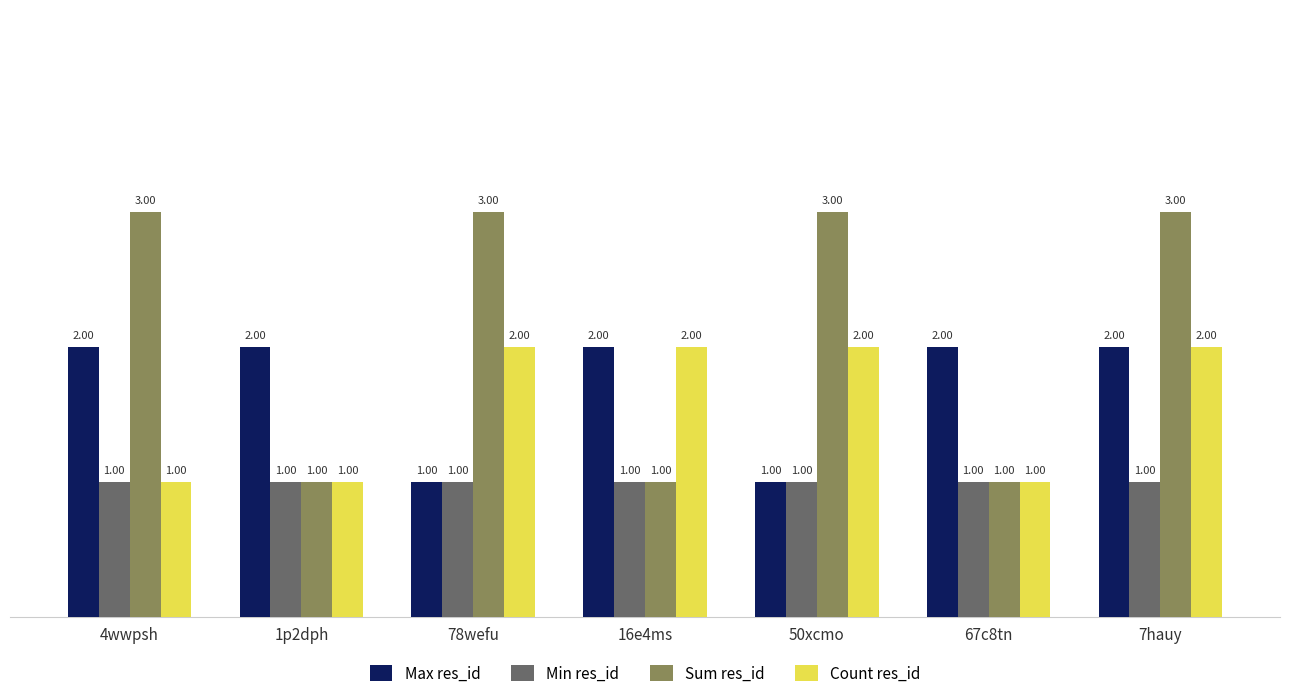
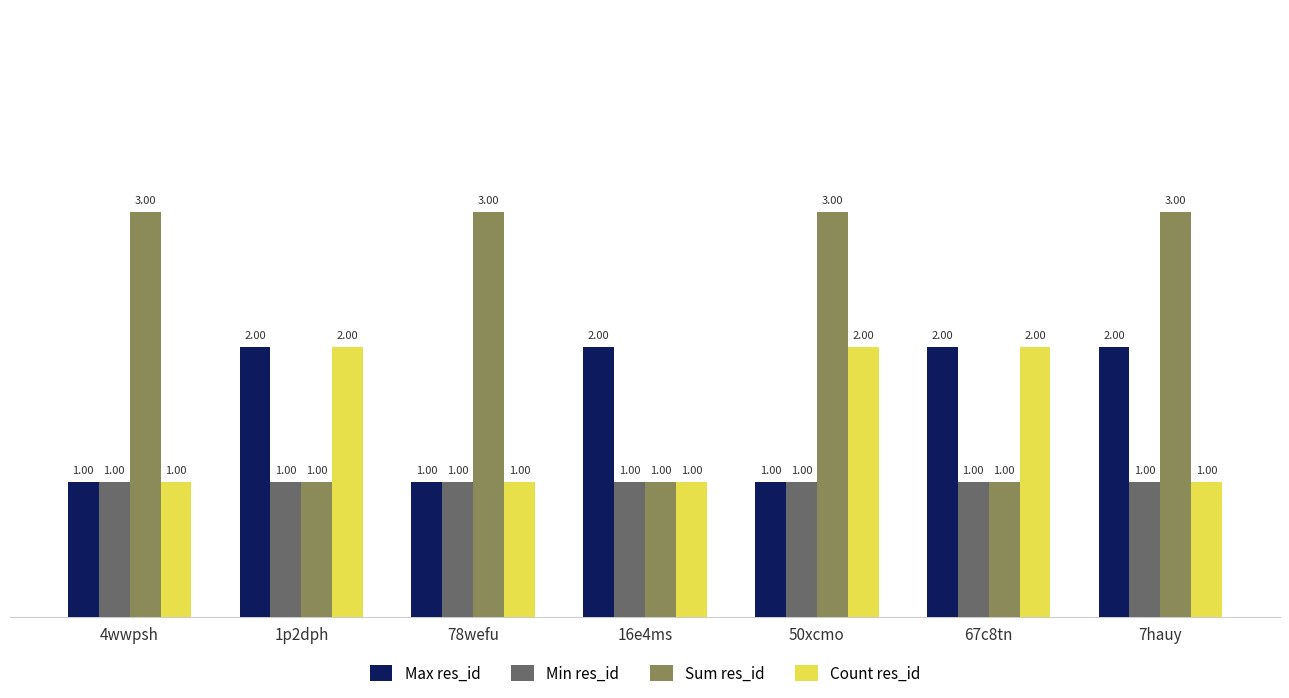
  {
    "Max res_id": {
-     "4wwpsh": 2.00,
+     "4wwpsh": 1.00,
      "1p2dph": 2.00,
      "78wefu": 1.00,
      "16e4ms": 2.00,
      "50xcmo": 1.00,
      "67c8tn": 2.00,
      "7hauy": 2.00
    },
    "Count res_id": {
      "4wwpsh": 1.00,
-     "1p2dph": 1.00,
-     "78wefu": 2.00,
-     "16e4ms": 2.00,
+     "1p2dph": 2.00,
+     "78wefu": 1.00,
+     "16e4ms": 1.00,
      "50xcmo": 2.00,
-     "67c8tn": 1.00,
-     "7hauy": 2.00
+     "67c8tn": 2.00,
+     "7hauy": 1.00
    }
  }
